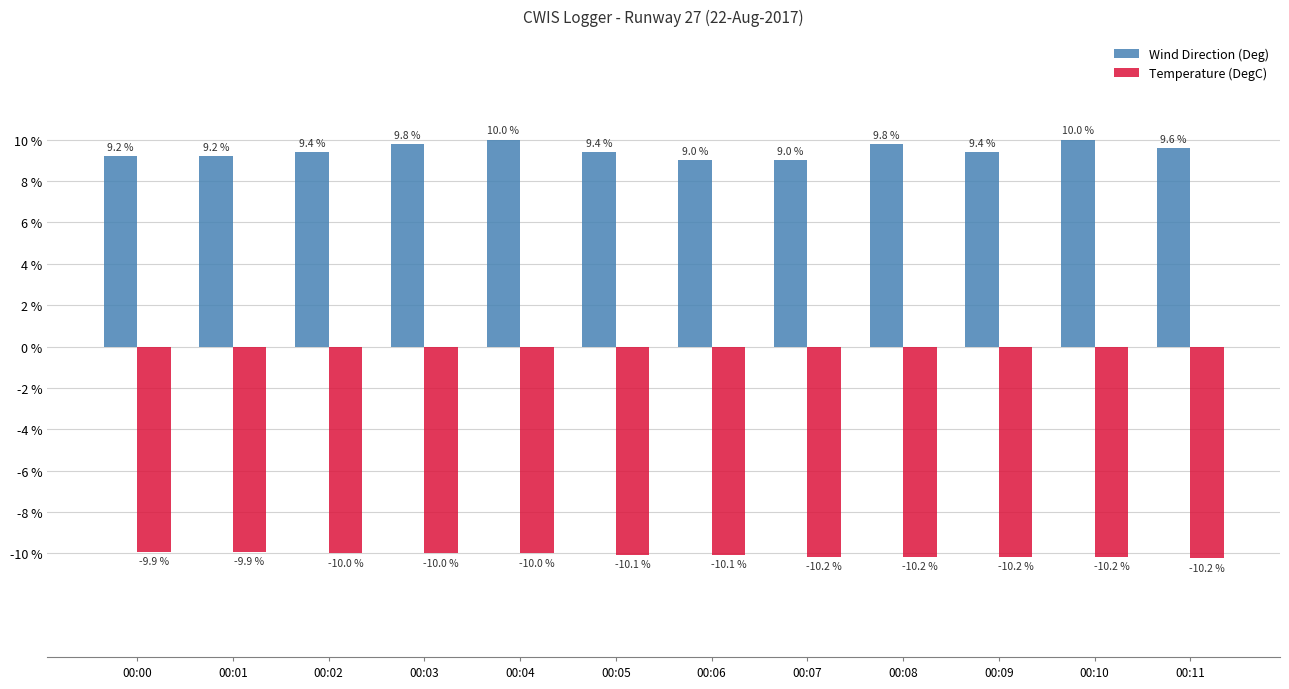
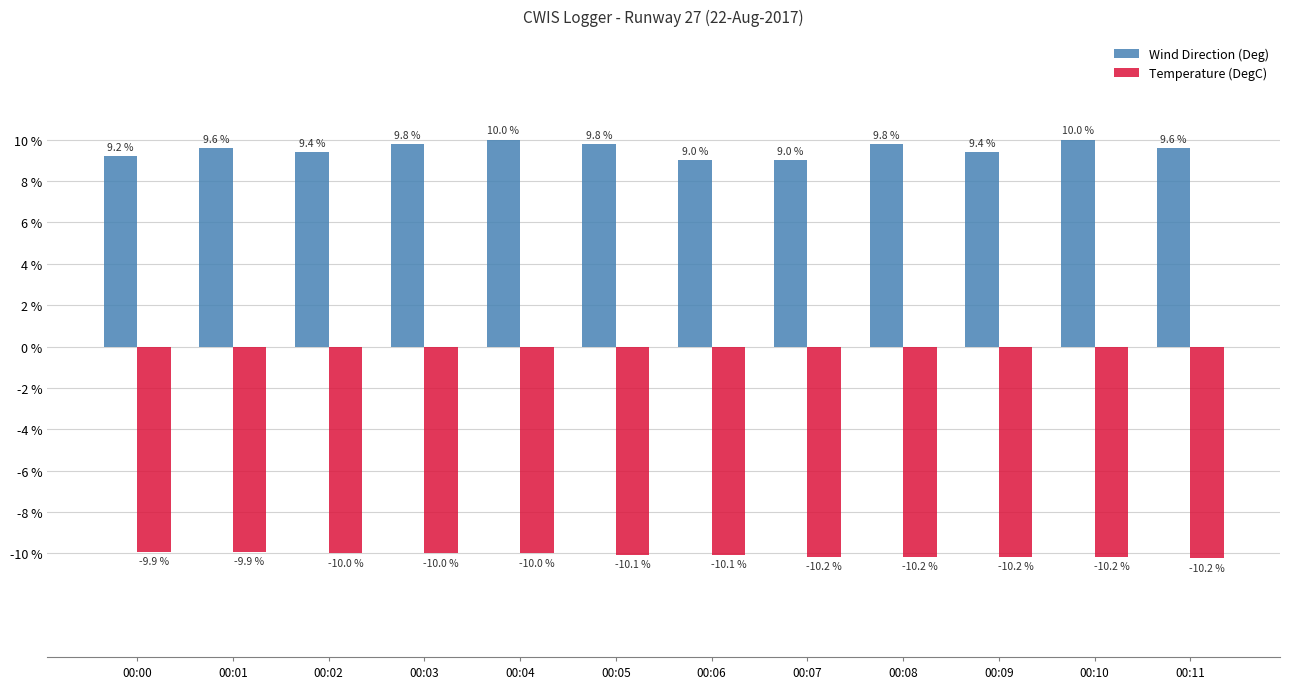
  {
    "Wind Direction (Deg)": {
      "00:00": "9.2 %",
-     "00:01": "9.2 %",
+     "00:01": "9.6 %",
      "00:02": "9.4 %",
      "00:03": "9.8 %",
      "00:04": "10.0 %",
-     "00:05": "9.4 %",
+     "00:05": "9.8 %",
      "00:06": "9.0 %",
      "00:07": "9.0 %",
      "00:08": "9.8 %",
      "00:09": "9.4 %",
      "00:10": "10.0 %",
      "00:11": "9.6 %"
    },
    "Temperature (DegC)": {
      "00:00": "-9.9 %",
      "00:01": "-9.9 %",
      "00:02": "-10.0 %",
      "00:03": "-10.0 %",
      "00:04": "-10.0 %",
      "00:05": "-10.1 %",
      "00:06": "-10.1 %",
      "00:07": "-10.2 %",
      "00:08": "-10.2 %",
      "00:09": "-10.2 %",
      "00:10": "-10.2 %",
      "00:11": "-10.2 %"
    }
  }
